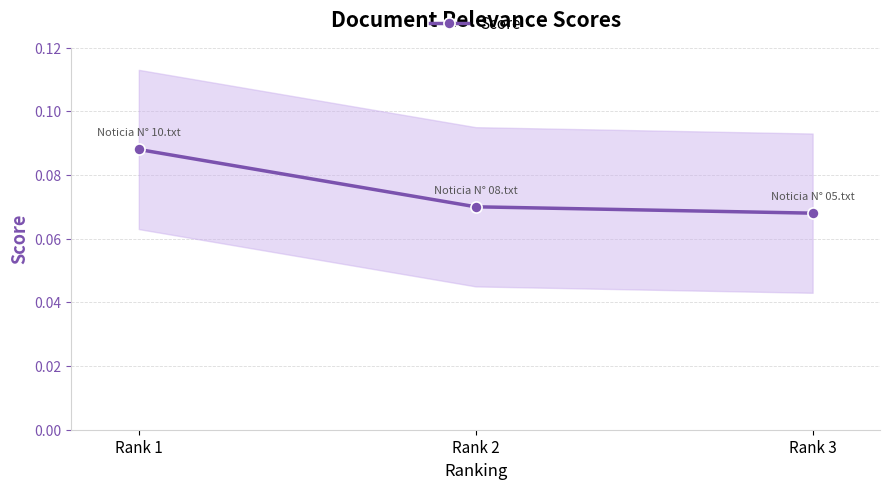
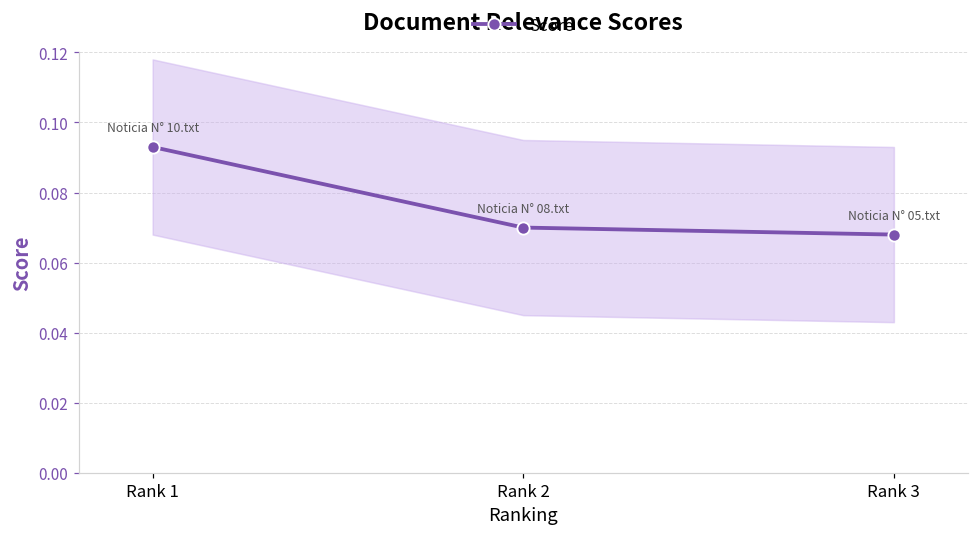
  {
    "Score": {
-     "Rank 1": 0.088
+     "Rank 1": 0.093
    }
  }
